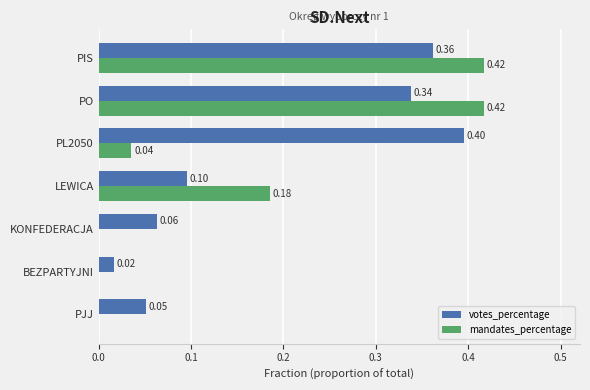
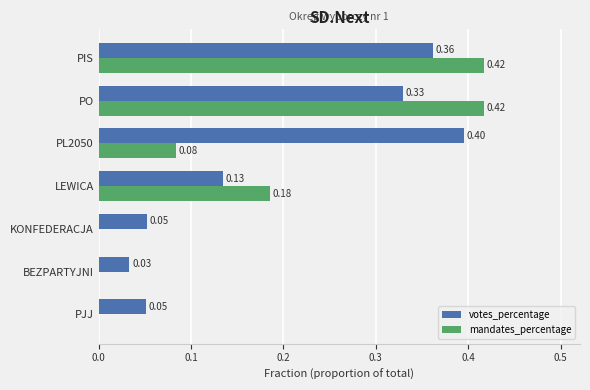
  {
    "votes_percentage": {
      "PIS": 0.36,
-     "PO": 0.34,
+     "PO": 0.33,
      "PL2050": 0.40,
-     "LEWICA": 0.10,
-     "KONFEDERACJA": 0.06,
-     "BEZPARTYJNI": 0.02,
+     "LEWICA": 0.13,
+     "KONFEDERACJA": 0.05,
+     "BEZPARTYJNI": 0.03,
      "PJJ": 0.05
    },
    "mandates_percentage": {
      "PIS": 0.42,
      "PO": 0.42,
-     "PL2050": 0.04,
+     "PL2050": 0.08,
      "LEWICA": 0.18
    }
  }
